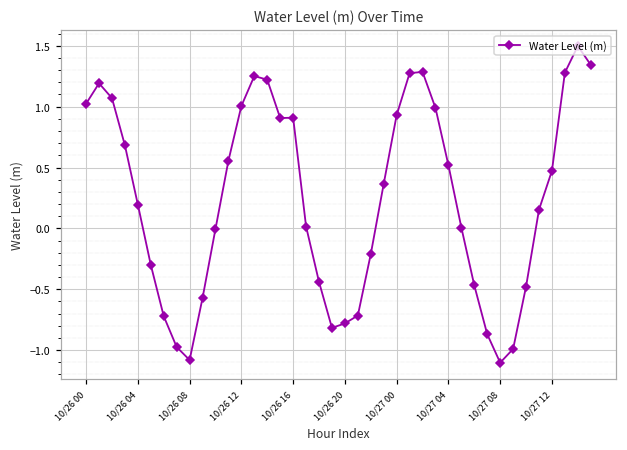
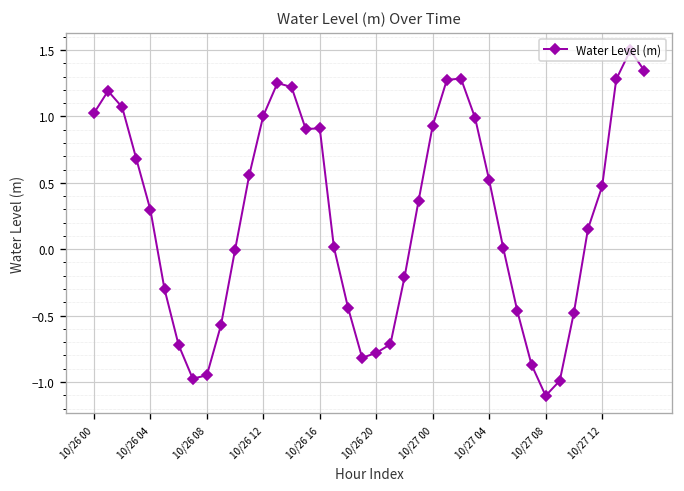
  {
    "10/26 00": 1.02,
-   "10/26 04": 0.20,
-   "10/26 08": -1.08,
+   "10/26 04": 0.30,
+   "10/26 08": -0.95,
    "10/26 12": 1.01,
    "10/26 16": 0.91,
    "10/26 20": -0.78,
    "10/27 00": 0.93,
    "10/27 04": 0.52,
    "10/27 08": -1.10,
    "10/27 12": 0.47
  }
